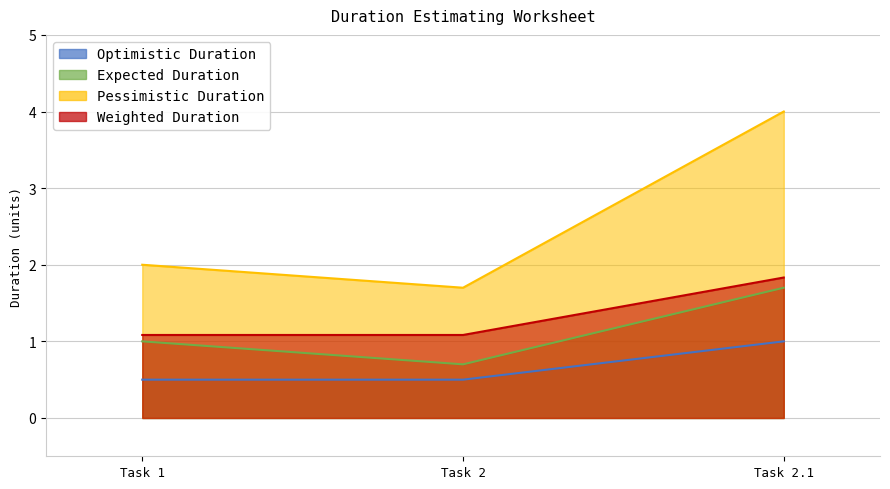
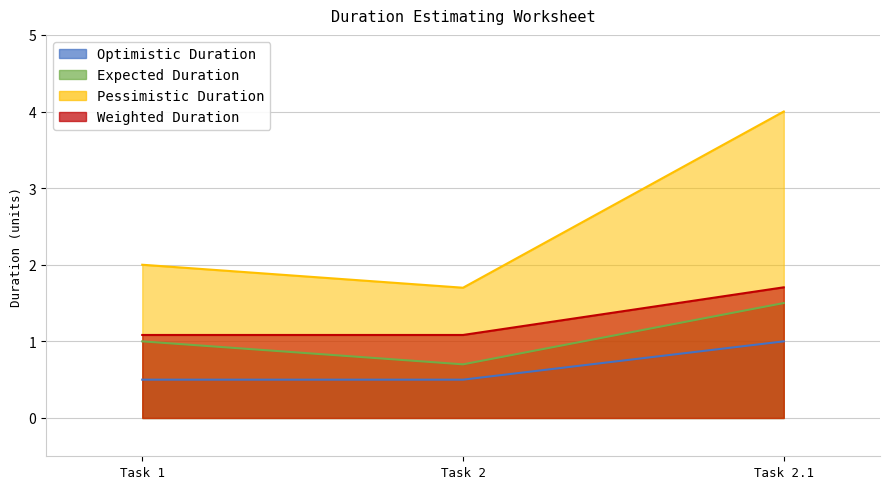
  {
    "Optimistic Duration": {
      "Task 1": 0.5,
      "Task 2": 0.5,
      "Task 2.1": 1.0
    },
    "Expected Duration": {
      "Task 1": 1.0,
      "Task 2": 0.7,
-     "Task 2.1": 1.7
+     "Task 2.1": 1.5
    },
    "Pessimistic Duration": {
      "Task 1": 2.0,
      "Task 2": 1.7,
      "Task 2.1": 4.0
    },
    "Weighted Duration": {
      "Task 1": 1.1,
      "Task 2": 1.1,
-     "Task 2.1": 1.8
+     "Task 2.1": 1.7
    }
  }
